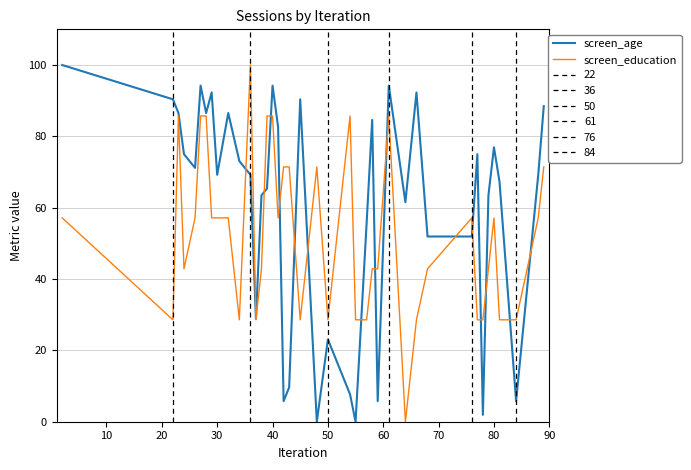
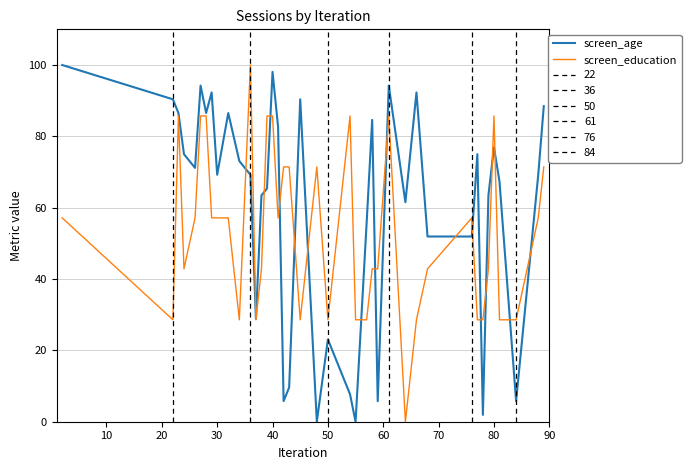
  {
    "screen_age": {
      "30": 69,
-     "40": 94,
+     "40": 98,
      "50": 23,
      "80": 77
    },
    "screen_education": {
      "30": 57,
      "40": 86,
      "50": 29,
-     "80": 57
+     "80": 86
    }
  }
